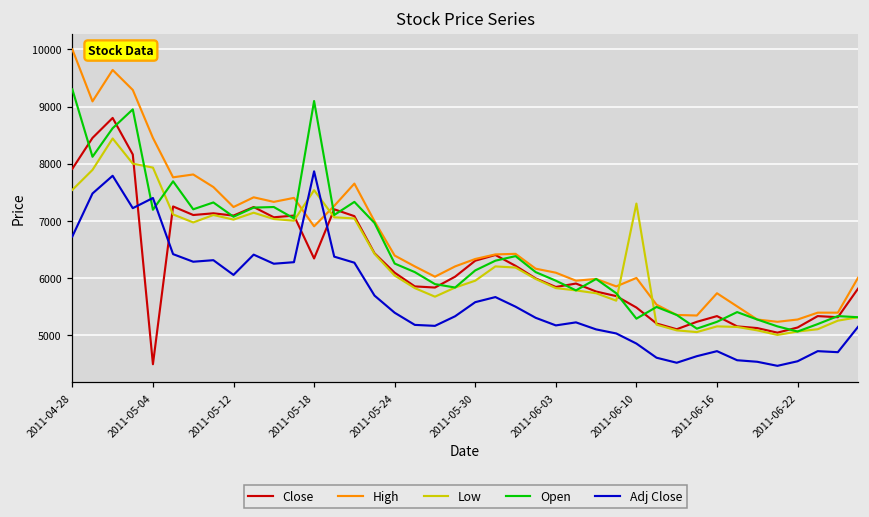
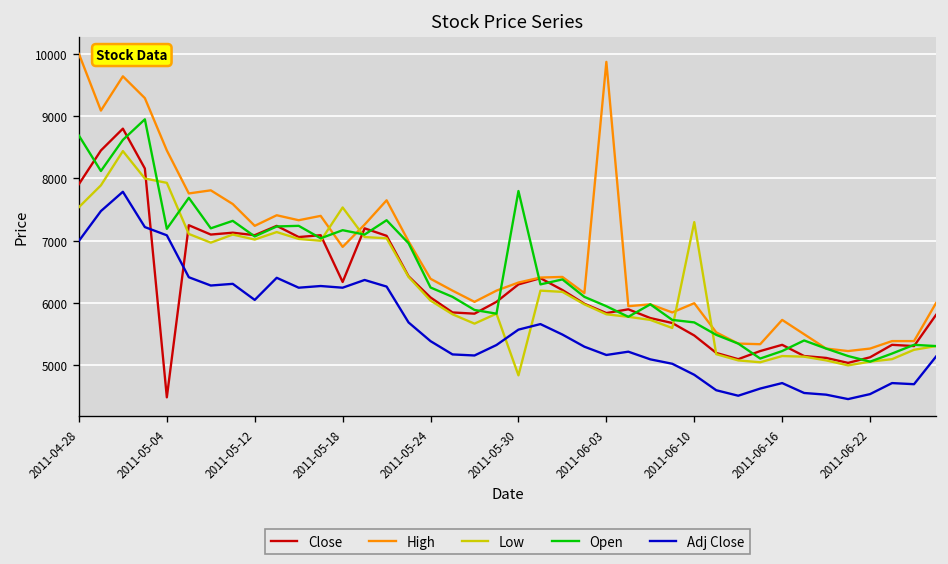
  {
    "Close": {
      "2011-04-28": 7900,
      "2011-05-04": 4500,
      "2011-05-18": 6300,
      "2011-05-24": 6100,
      "2011-06-10": 5500,
      "2011-06-16": 5300,
      "2011-06-22": 5100
    },
    "High": {
      "2011-04-28": 10000,
      "2011-05-04": 8500,
      "2011-05-12": 7200,
      "2011-05-18": 6900,
      "2011-05-24": 6400,
-     "2011-06-03": 6100,
+     "2011-06-03": 9900,
      "2011-06-10": 6000,
      "2011-06-16": 5700,
      "2011-06-22": 5300
    },
    "Low": {
      "2011-04-28": 7500,
      "2011-05-04": 7900,
      "2011-05-12": 7000,
      "2011-05-18": 7500,
      "2011-05-24": 6000,
-     "2011-05-30": 6000,
+     "2011-05-30": 4800,
      "2011-06-10": 7300,
      "2011-06-16": 5200
    },
    "Open": {
-     "2011-04-28": 9300,
+     "2011-04-28": 8700,
      "2011-05-04": 7200,
-     "2011-05-18": 9100,
+     "2011-05-18": 7200,
      "2011-05-24": 6300,
-     "2011-05-30": 6100,
+     "2011-05-30": 7800,
      "2011-06-03": 6000,
-     "2011-06-10": 5300,
+     "2011-06-10": 5700,
      "2011-06-16": 5200
    },
    "Adj Close": {
-     "2011-04-28": 6700,
-     "2011-05-04": 7400,
+     "2011-04-28": 7000,
+     "2011-05-04": 7100,
      "2011-05-12": 6100,
-     "2011-05-18": 7900,
+     "2011-05-18": 6200,
      "2011-05-24": 5400,
      "2011-05-30": 5600,
      "2011-06-03": 5200,
      "2011-06-10": 4800,
      "2011-06-16": 4700,
      "2011-06-22": 4500
    }
  }
